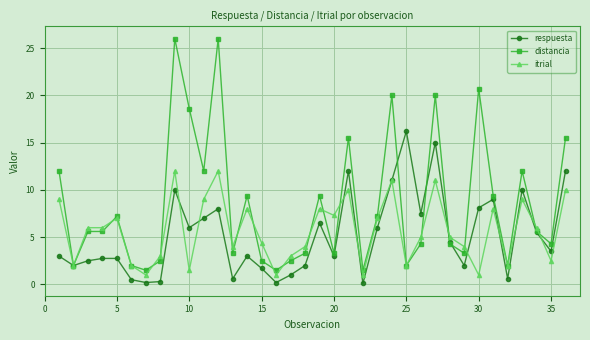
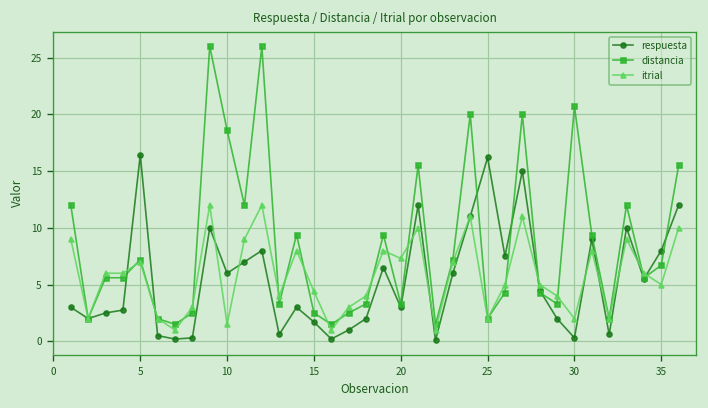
  {
    "respuesta": {
-     "5": 3,
+     "5": 16,
      "10": 6,
      "15": 2,
      "20": 3,
      "25": 16,
-     "30": 8,
-     "35": 4
+     "30": 0,
+     "35": 8
    },
    "distancia": {
      "10": 19,
      "15": 3,
      "20": 3,
      "30": 21,
-     "35": 4
+     "35": 7
    },
    "itrial": {
      "10": 2,
      "15": 4,
      "20": 7,
-     "30": 1,
-     "35": 3
+     "30": 2,
+     "35": 5
    }
  }
